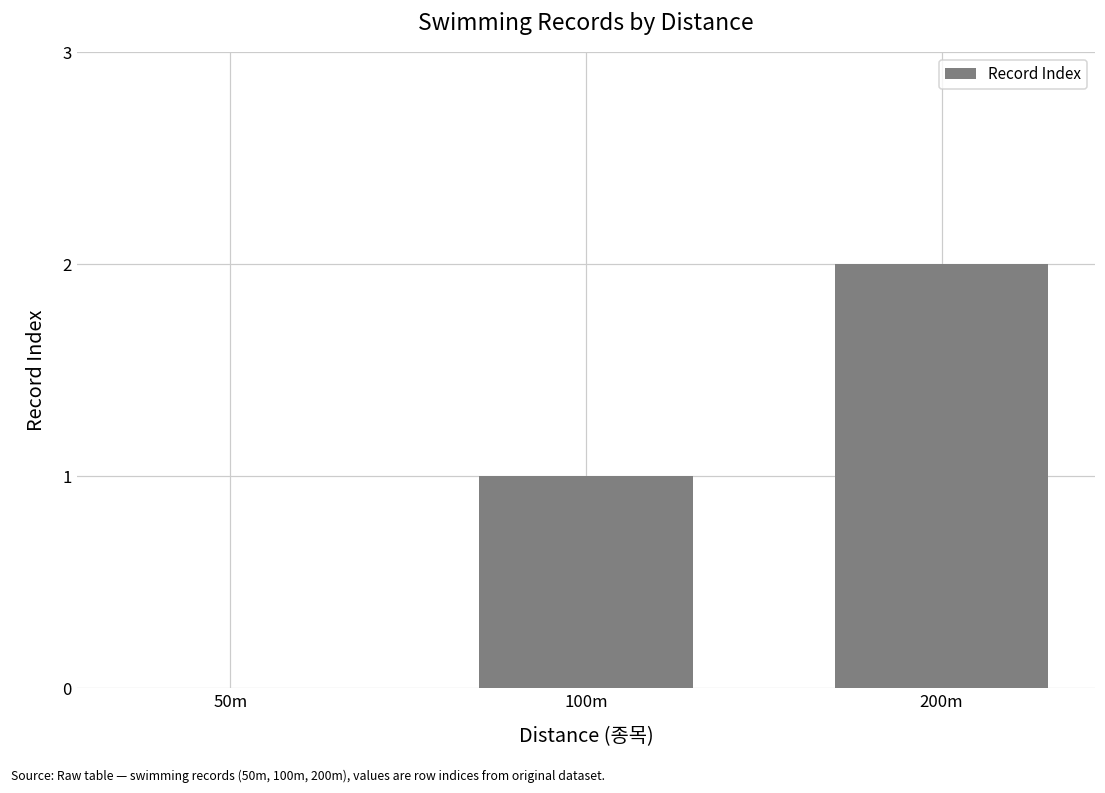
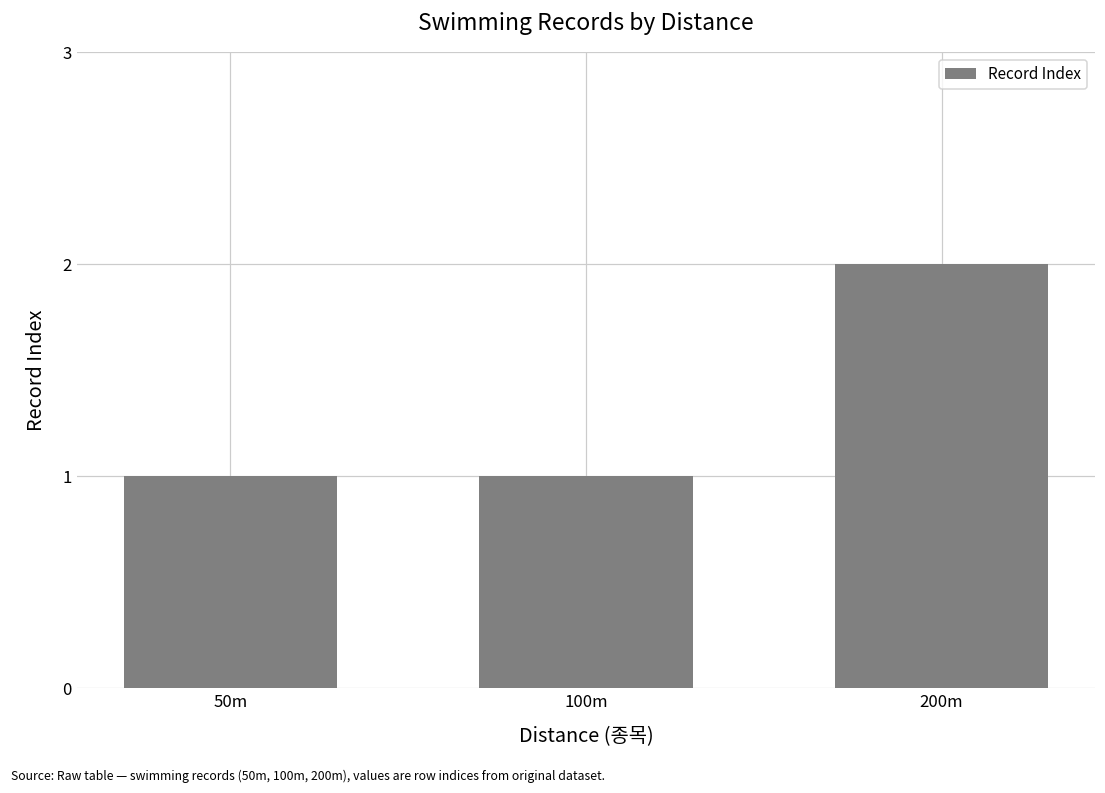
  {
-   "50m": 0,
+   "50m": 1,
    "100m": 1,
    "200m": 2
  }
